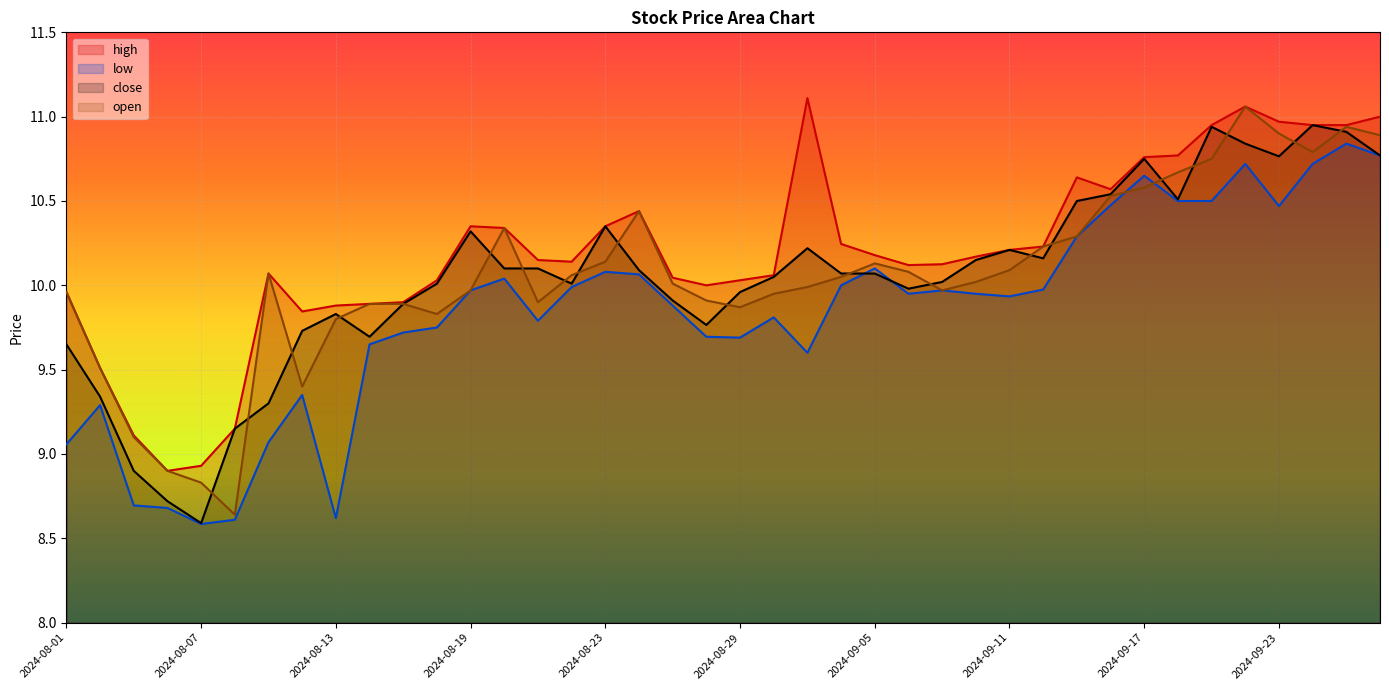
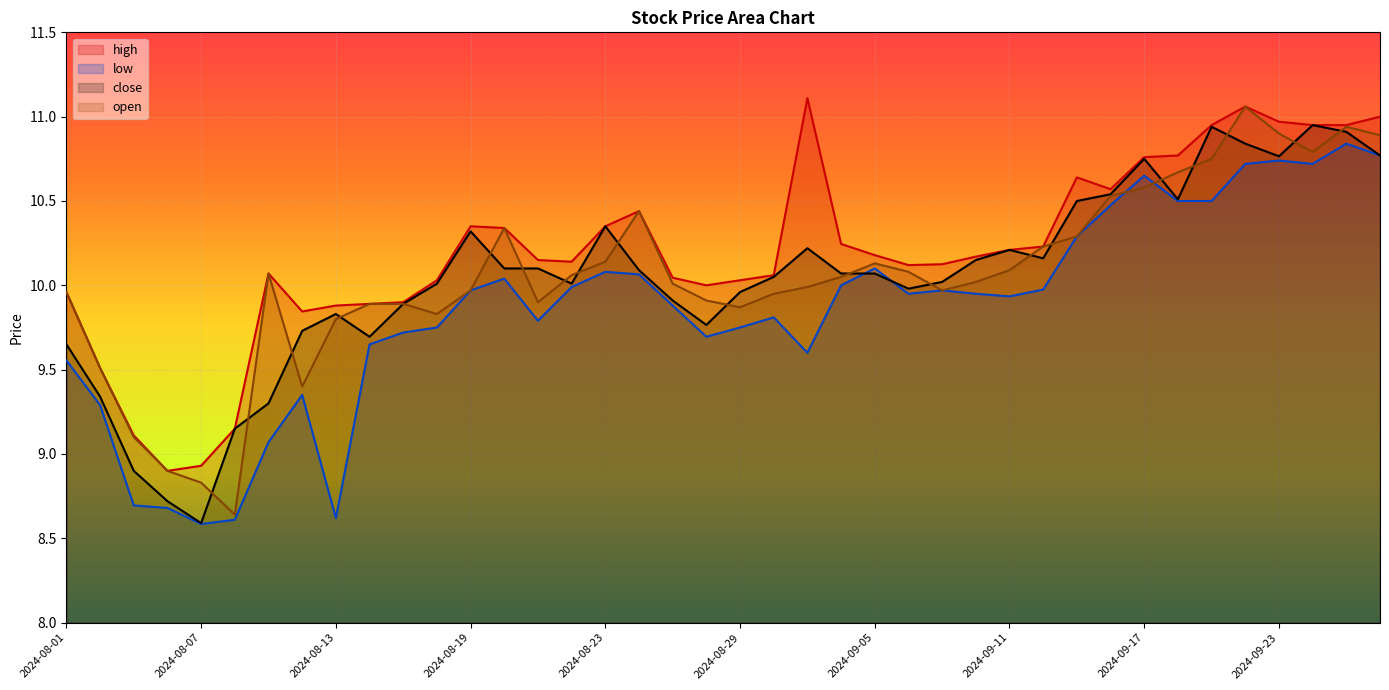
  {
    "low": {
-     "2024-08-01": 9.06,
+     "2024-08-01": 9.56,
      "2024-08-13": 8.62,
      "2024-08-23": 10.08,
-     "2024-08-29": 9.69,
+     "2024-08-29": 9.75,
      "2024-09-05": 10.10,
      "2024-09-11": 9.93,
      "2024-09-17": 10.65,
-     "2024-09-23": 10.47
+     "2024-09-23": 10.74
    }
  }
